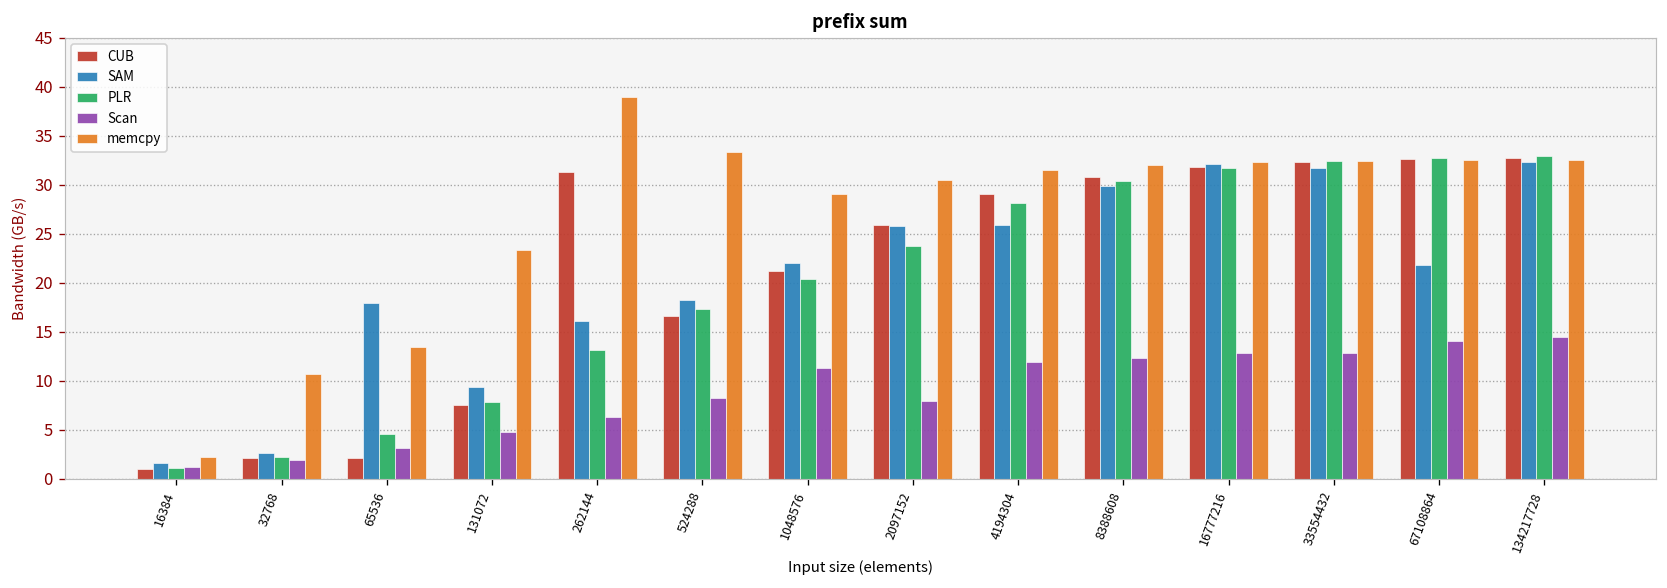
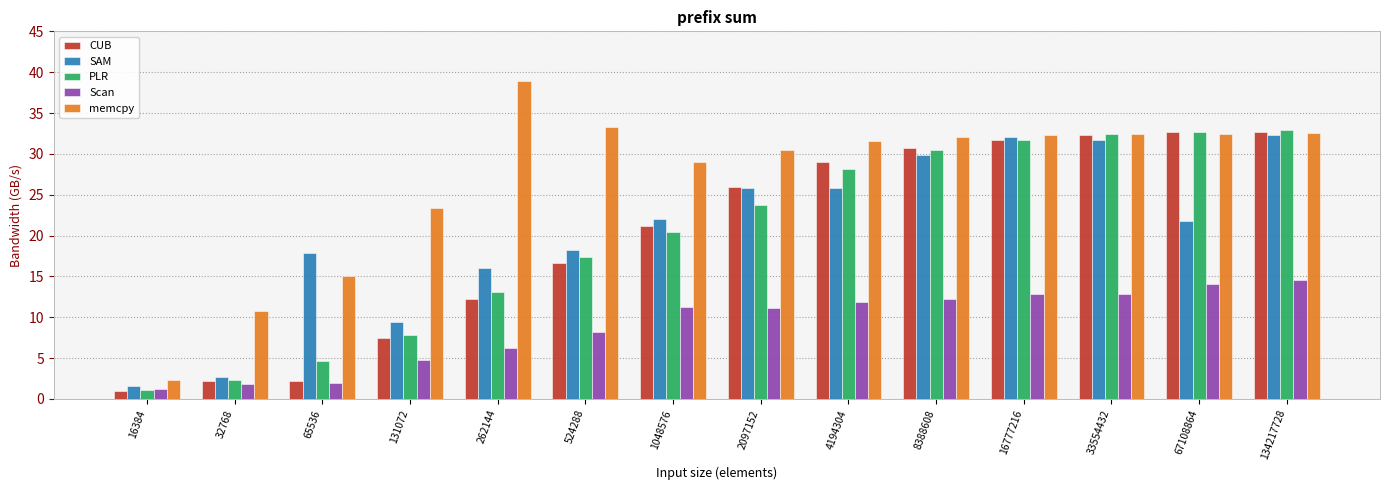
  {
    "CUB": {
      "16384": 1,
      "32768": 2,
      "65536": 2,
      "131072": 8,
-     "262144": 31,
+     "262144": 12,
      "524288": 17,
      "1048576": 21,
      "2097152": 26,
      "4194304": 29,
      "8388608": 31,
      "16777216": 32,
      "33554432": 32,
      "67108864": 33,
      "134217728": 33
    },
    "SAM": {
      "16384": 2,
      "32768": 3,
      "65536": 18,
      "131072": 9,
      "262144": 16,
      "524288": 18,
      "1048576": 22,
      "2097152": 26,
      "4194304": 26,
      "8388608": 30,
      "16777216": 32,
      "33554432": 32,
      "67108864": 22,
      "134217728": 32
    },
    "PLR": {
      "16384": 1,
      "32768": 2,
      "65536": 5,
      "131072": 8,
      "262144": 13,
      "524288": 17,
      "1048576": 20,
      "2097152": 24,
      "4194304": 28,
      "8388608": 30,
      "16777216": 32,
      "33554432": 32,
      "67108864": 33,
      "134217728": 33
    },
    "Scan": {
      "16384": 1,
      "32768": 2,
-     "65536": 3,
+     "65536": 2,
      "131072": 5,
      "262144": 6,
      "524288": 8,
      "1048576": 11,
-     "2097152": 8,
+     "2097152": 11,
      "4194304": 12,
      "8388608": 12,
      "16777216": 13,
      "33554432": 13,
      "67108864": 14,
      "134217728": 15
    },
    "memcpy": {
      "16384": 2,
      "32768": 11,
-     "65536": 13,
+     "65536": 15,
      "131072": 23,
      "262144": 39,
      "524288": 33,
      "1048576": 29,
      "2097152": 30,
      "4194304": 32,
      "8388608": 32,
      "16777216": 32,
      "33554432": 32,
      "67108864": 32,
      "134217728": 32
    }
  }
